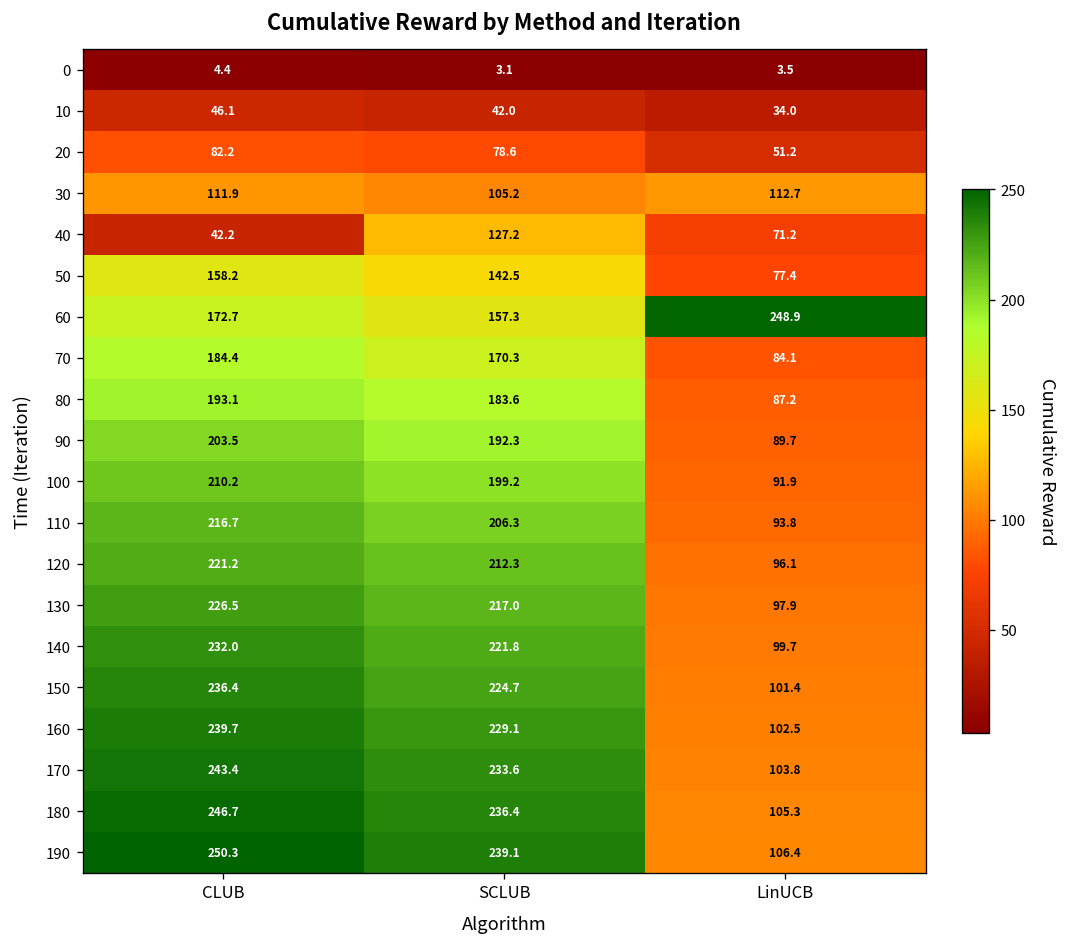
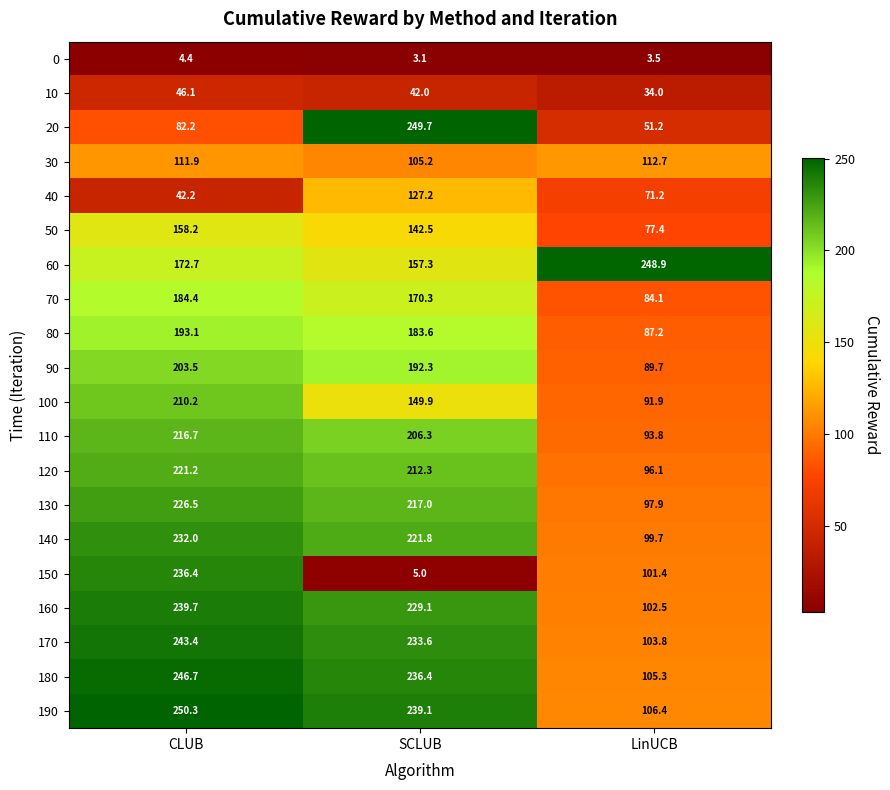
  {
    "0": {
      "CLUB": 4.4,
      "SCLUB": 3.1,
      "LinUCB": 3.5
    },
    "10": {
      "CLUB": 46.1,
      "SCLUB": 42.0,
      "LinUCB": 34.0
    },
    "20": {
      "CLUB": 82.2,
-     "SCLUB": 78.6,
+     "SCLUB": 249.7,
      "LinUCB": 51.2
    },
    "30": {
      "CLUB": 111.9,
      "SCLUB": 105.2,
      "LinUCB": 112.7
    },
    "40": {
      "CLUB": 42.2,
      "SCLUB": 127.2,
      "LinUCB": 71.2
    },
    "50": {
      "CLUB": 158.2,
      "SCLUB": 142.5,
      "LinUCB": 77.4
    },
    "60": {
      "CLUB": 172.7,
      "SCLUB": 157.3,
      "LinUCB": 248.9
    },
    "70": {
      "CLUB": 184.4,
      "SCLUB": 170.3,
      "LinUCB": 84.1
    },
    "80": {
      "CLUB": 193.1,
      "SCLUB": 183.6,
      "LinUCB": 87.2
    },
    "90": {
      "CLUB": 203.5,
      "SCLUB": 192.3,
      "LinUCB": 89.7
    },
    "100": {
      "CLUB": 210.2,
-     "SCLUB": 199.2,
+     "SCLUB": 149.9,
      "LinUCB": 91.9
    },
    "110": {
      "CLUB": 216.7,
      "SCLUB": 206.3,
      "LinUCB": 93.8
    },
    "120": {
      "CLUB": 221.2,
      "SCLUB": 212.3,
      "LinUCB": 96.1
    },
    "130": {
      "CLUB": 226.5,
      "SCLUB": 217.0,
      "LinUCB": 97.9
    },
    "140": {
      "CLUB": 232.0,
      "SCLUB": 221.8,
      "LinUCB": 99.7
    },
    "150": {
      "CLUB": 236.4,
-     "SCLUB": 224.7,
+     "SCLUB": 5.0,
      "LinUCB": 101.4
    },
    "160": {
      "CLUB": 239.7,
      "SCLUB": 229.1,
      "LinUCB": 102.5
    },
    "170": {
      "CLUB": 243.4,
      "SCLUB": 233.6,
      "LinUCB": 103.8
    },
    "180": {
      "CLUB": 246.7,
      "SCLUB": 236.4,
      "LinUCB": 105.3
    },
    "190": {
      "CLUB": 250.3,
      "SCLUB": 239.1,
      "LinUCB": 106.4
    }
  }
